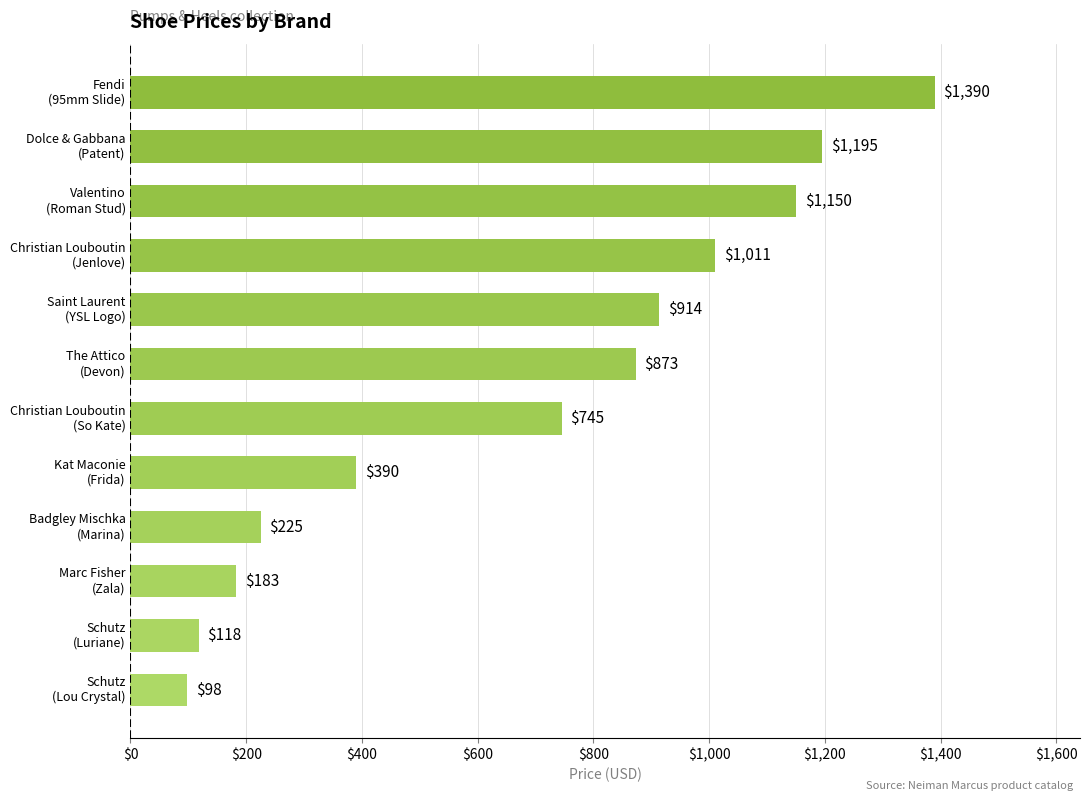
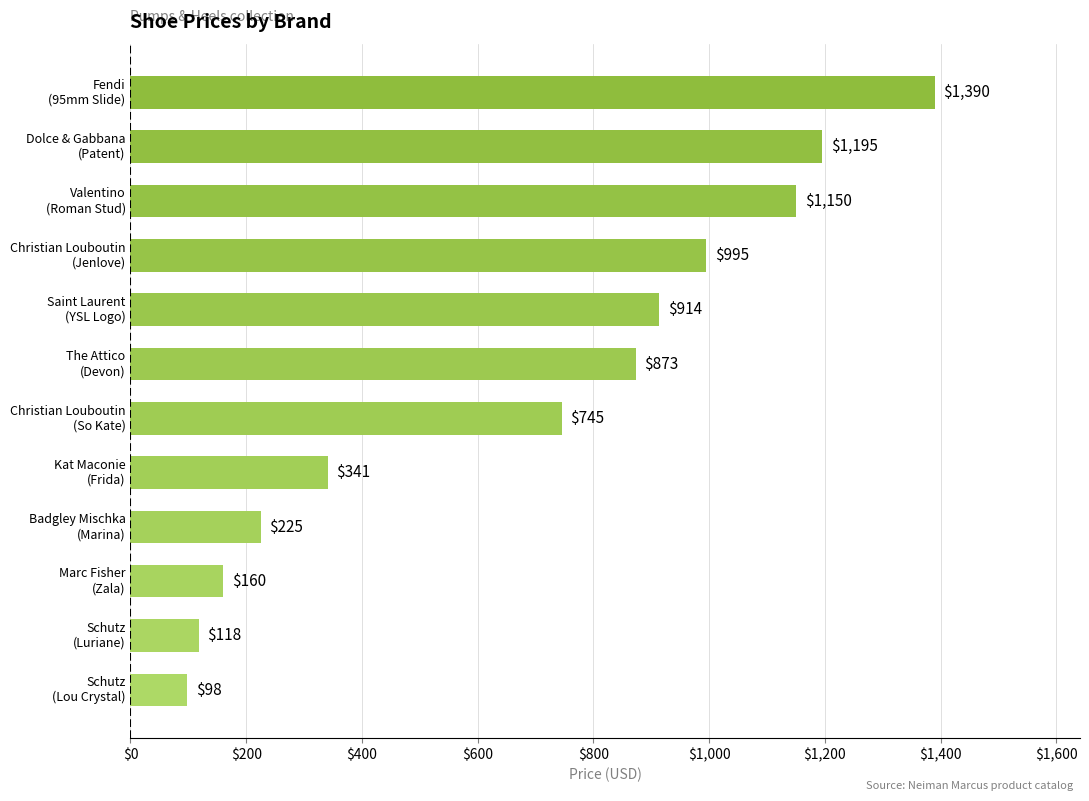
  {
    "Fendi (95mm Slide)": "$1,390",
    "Dolce & Gabbana (Patent)": "$1,195",
    "Valentino (Roman Stud)": "$1,150",
-   "Christian Louboutin (Jenlove)": "$1,011",
+   "Christian Louboutin (Jenlove)": "$995",
    "Saint Laurent (YSL Logo)": "$914",
    "The Attico (Devon)": "$873",
    "Christian Louboutin (So Kate)": "$745",
-   "Kat Maconie (Frida)": "$390",
+   "Kat Maconie (Frida)": "$341",
    "Badgley Mischka (Marina)": "$225",
-   "Marc Fisher (Zala)": "$183",
+   "Marc Fisher (Zala)": "$160",
    "Schutz (Luriane)": "$118",
    "Schutz (Lou Crystal)": "$98"
  }
